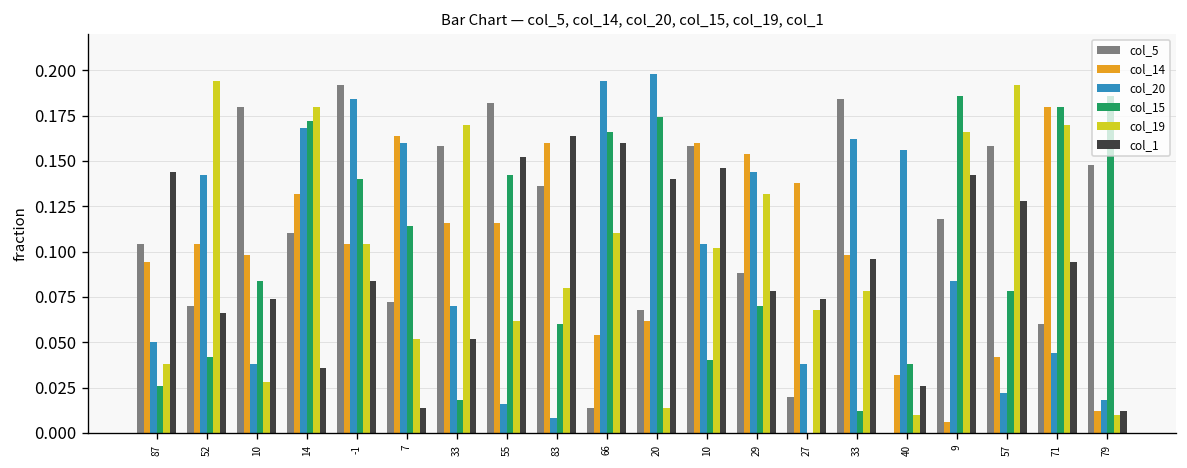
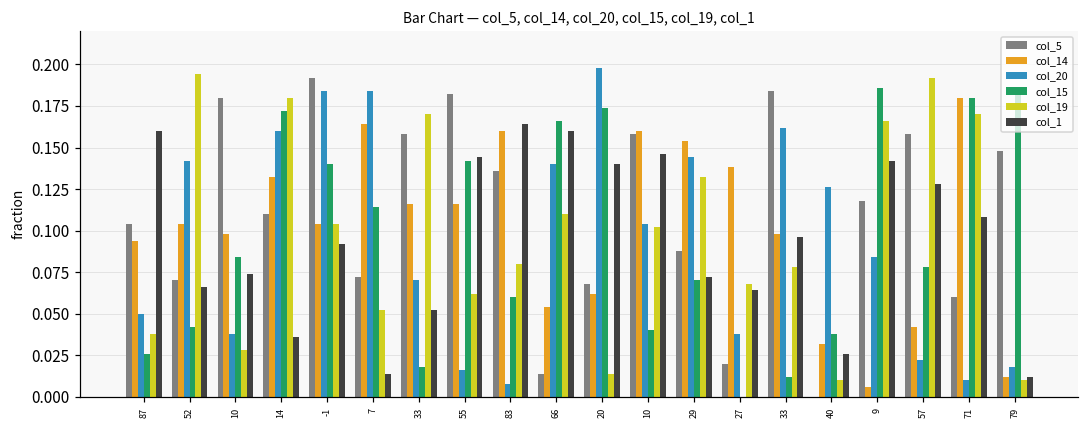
  {
    "col_5": {
      "87": 0.104,
      "52": 0.070,
      "14": 0.110,
      "-1": 0.192,
      "7": 0.072,
      "55": 0.182,
      "83": 0.136,
      "66": 0.014,
      "20": 0.068,
      "29": 0.088,
      "27": 0.020,
      "40": 0.000,
      "9": 0.118,
      "57": 0.158,
      "71": 0.060,
      "79": 0.148
    },
    "col_20": {
      "87": 0.050,
      "52": 0.142,
-     "14": 0.168,
+     "14": 0.160,
      "-1": 0.184,
-     "7": 0.160,
+     "7": 0.184,
      "55": 0.016,
      "83": 0.008,
-     "66": 0.194,
+     "66": 0.140,
      "20": 0.198,
      "29": 0.144,
      "27": 0.038,
-     "40": 0.156,
+     "40": 0.126,
      "9": 0.084,
      "57": 0.022,
-     "71": 0.044,
+     "71": 0.010,
      "79": 0.018
    },
    "col_15": {
      "87": 0.026,
      "52": 0.042,
      "14": 0.172,
      "-1": 0.140,
      "7": 0.114,
      "55": 0.142,
      "83": 0.060,
      "66": 0.166,
      "20": 0.174,
      "29": 0.070,
      "27": 0.000,
      "40": 0.038,
      "9": 0.186,
      "57": 0.078,
      "71": 0.180
    },
    "col_1": {
-     "87": 0.144,
+     "87": 0.160,
      "52": 0.066,
      "14": 0.036,
-     "-1": 0.084,
+     "-1": 0.092,
      "7": 0.014,
-     "55": 0.152,
+     "55": 0.144,
      "83": 0.164,
      "66": 0.160,
      "20": 0.140,
-     "29": 0.078,
-     "27": 0.074,
+     "29": 0.072,
+     "27": 0.064,
      "40": 0.026,
      "9": 0.142,
      "57": 0.128,
-     "71": 0.094,
+     "71": 0.108,
      "79": 0.012
    }
  }
